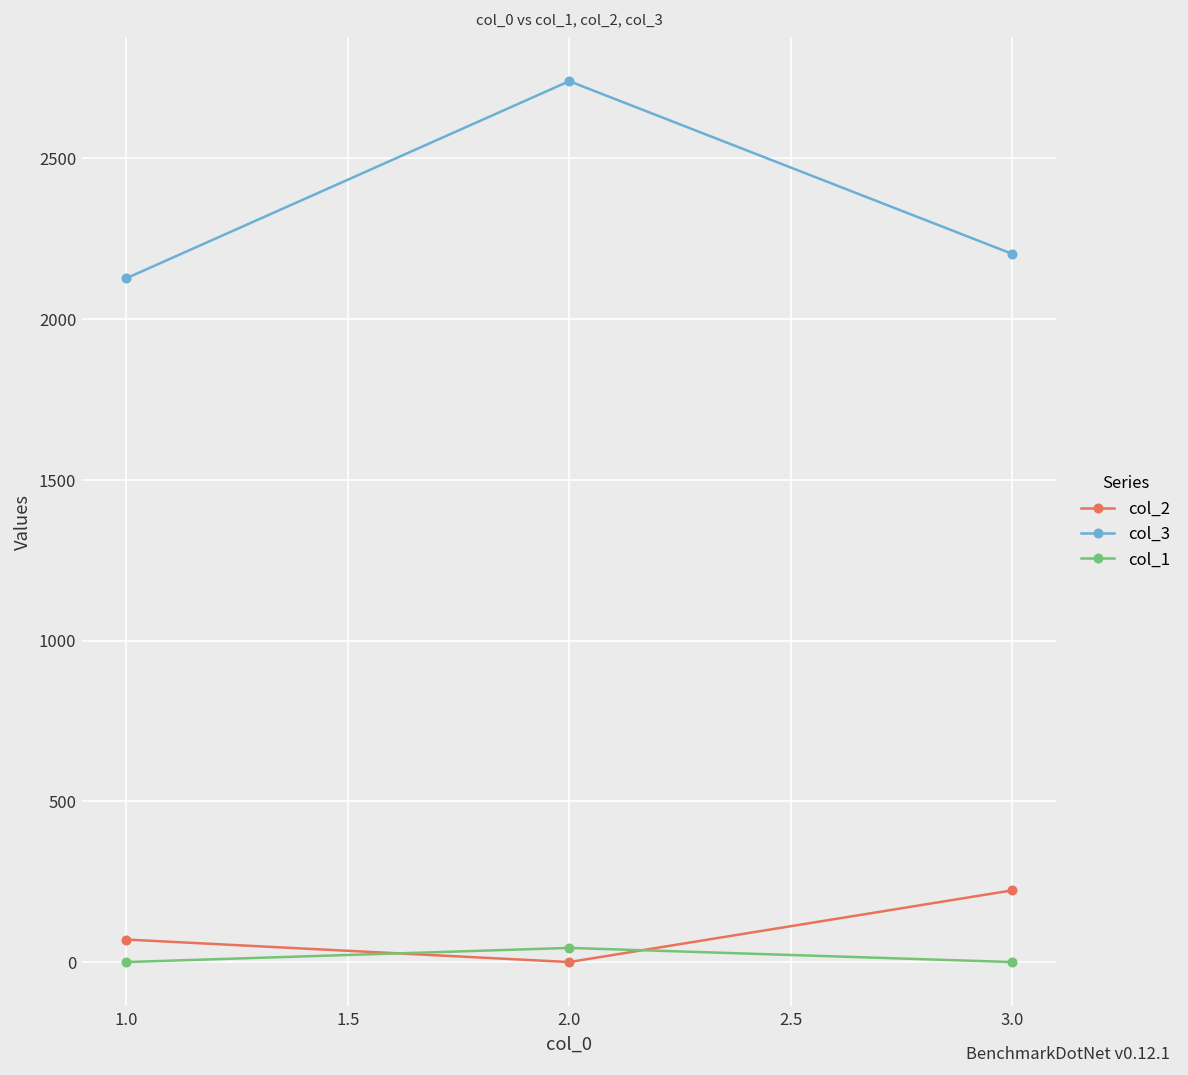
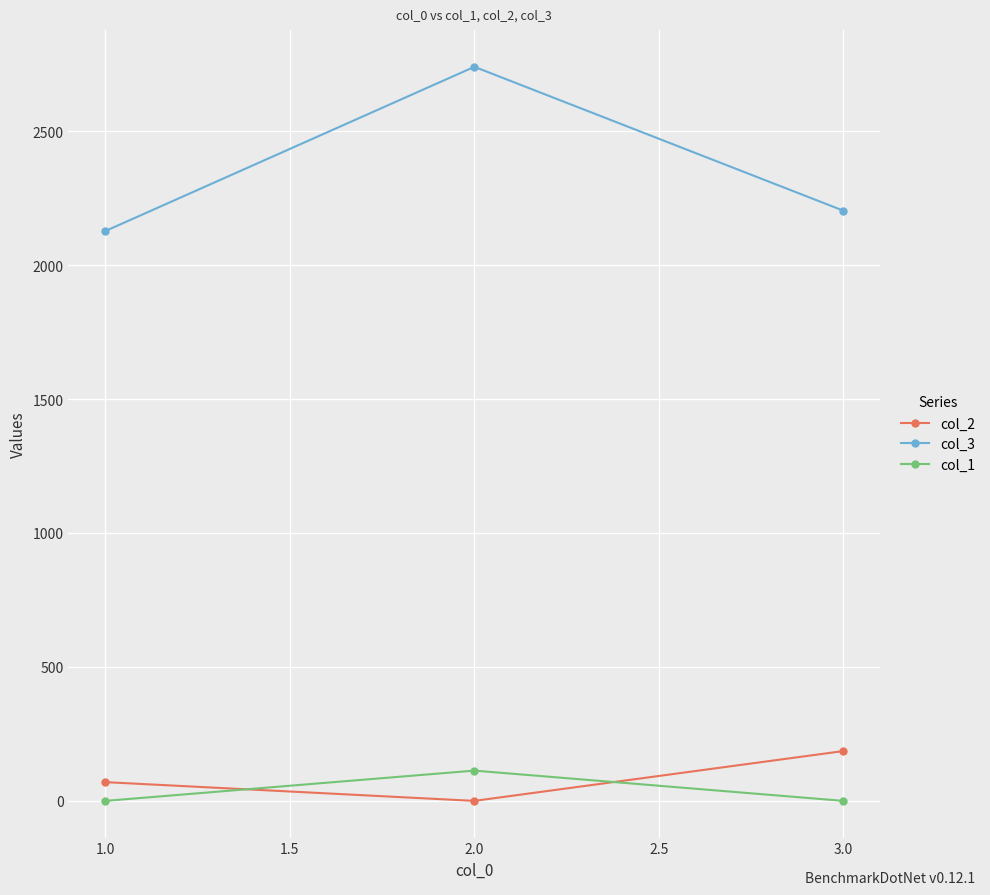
  {
    "col_2": {
      "1.0": 70,
      "2.0": 0,
-     "3.0": 220
+     "3.0": 190
    },
    "col_3": {
      "1.0": 2130,
      "2.0": 2740,
      "3.0": 2200
    },
    "col_1": {
      "1.0": 0,
-     "2.0": 40,
+     "2.0": 110,
      "3.0": 0
    }
  }
